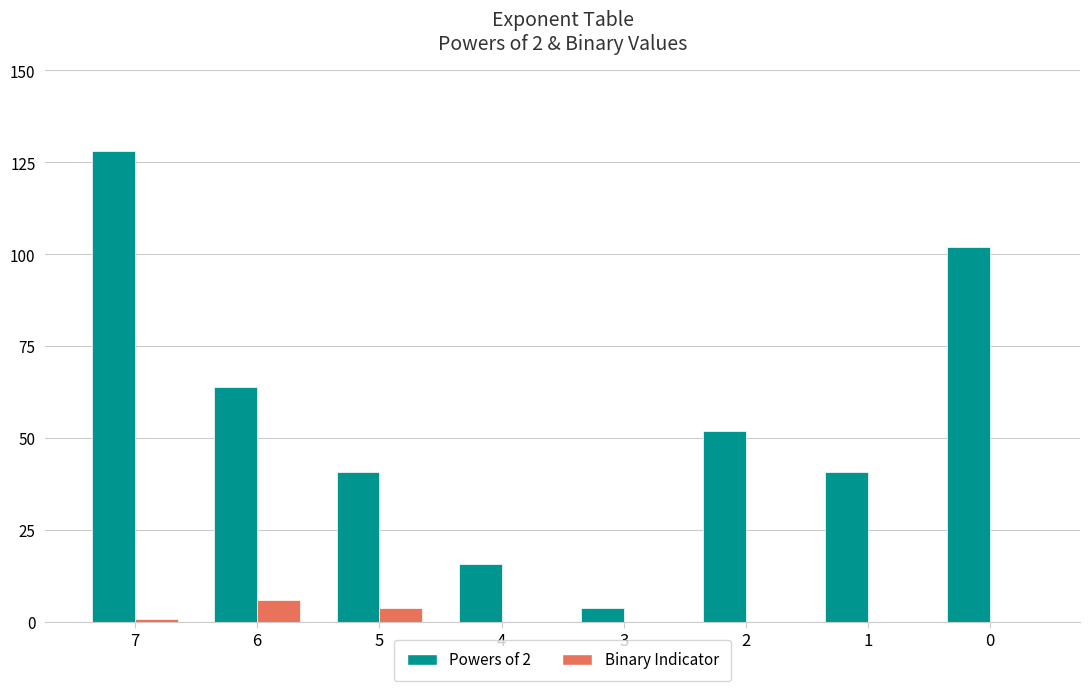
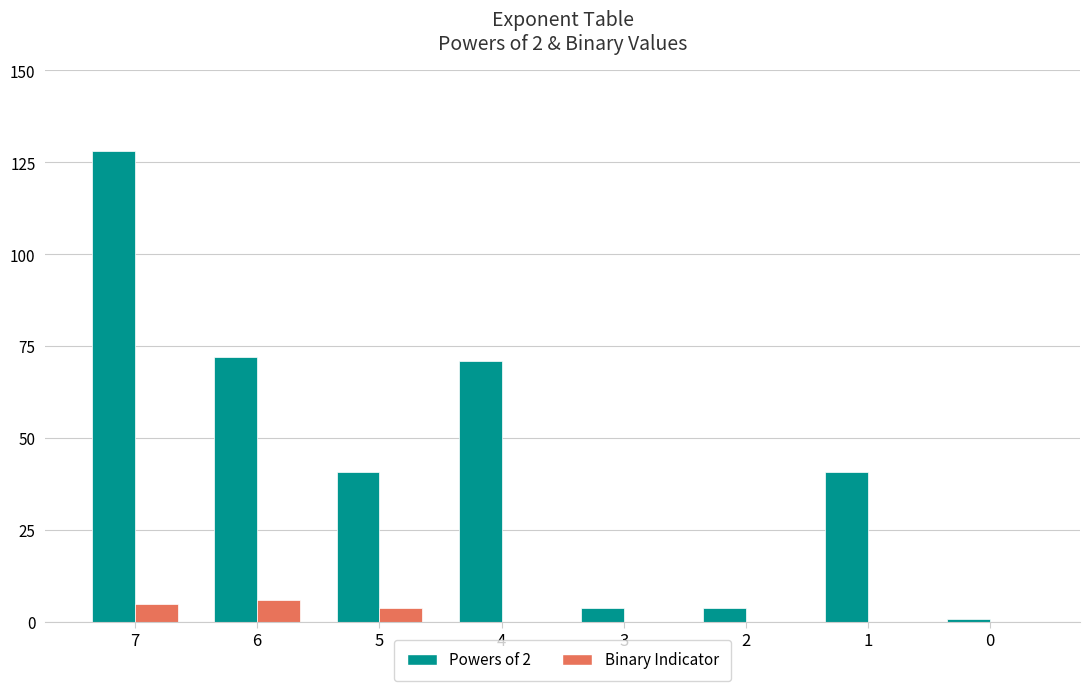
  {
    "Powers of 2": {
      "7": 128,
-     "6": 64,
+     "6": 72,
      "5": 41,
-     "4": 16,
+     "4": 71,
      "3": 4,
-     "2": 52,
+     "2": 4,
      "1": 41,
-     "0": 102
+     "0": 1
    },
    "Binary Indicator": {
-     "7": 1,
+     "7": 5,
      "6": 6,
      "5": 4,
      "4": 0,
      "3": 0,
      "2": 0,
      "1": 0,
      "0": 0
    }
  }
